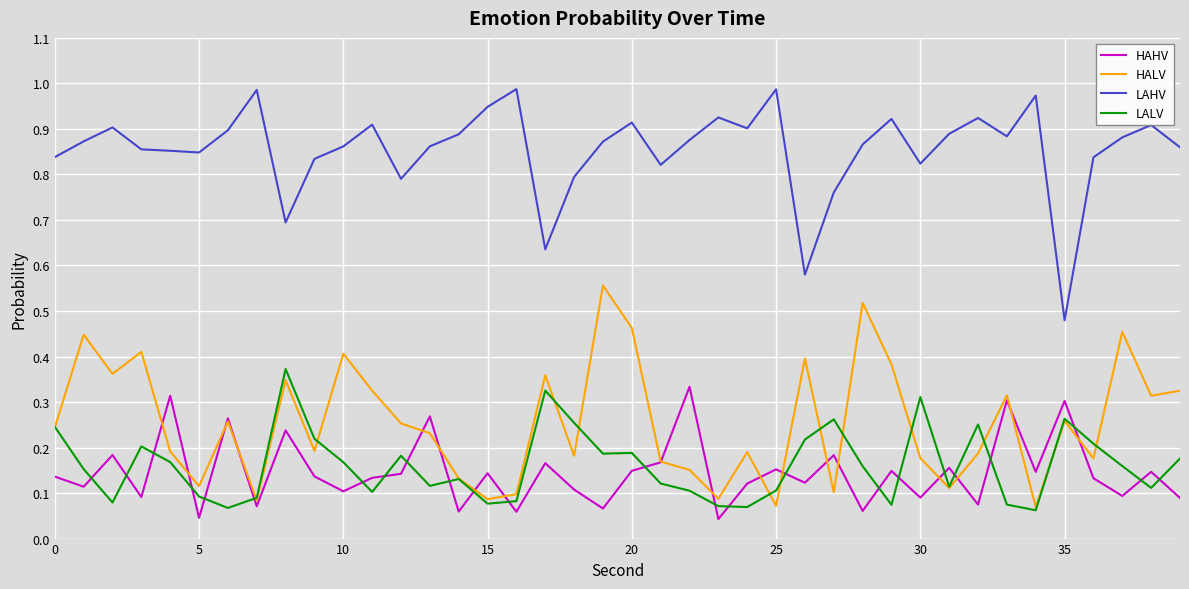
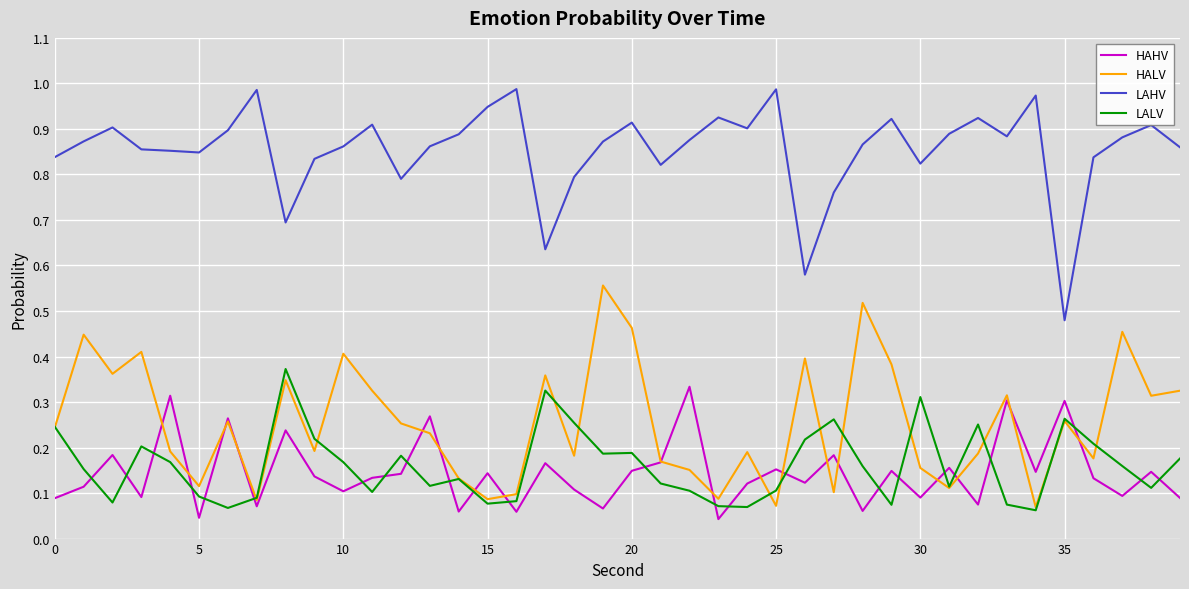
  {
    "HAHV": {
-     "0": 0.14,
+     "0": 0.09,
      "5": 0.05,
      "10": 0.10,
      "15": 0.14,
      "20": 0.15,
      "25": 0.15,
      "30": 0.09,
      "35": 0.30
    },
    "HALV": {
      "5": 0.12,
      "10": 0.41,
      "15": 0.09,
      "20": 0.46,
      "25": 0.07,
-     "30": 0.18
+     "30": 0.16
    },
    "LAHV": {
      "0": 0.84,
      "5": 0.85,
      "10": 0.86,
      "15": 0.95,
      "20": 0.91,
      "25": 0.99,
      "30": 0.82,
      "35": 0.48
    },
    "LALV": {
      "5": 0.09,
      "10": 0.17,
      "15": 0.08,
      "20": 0.19,
      "25": 0.11,
      "30": 0.31
    }
  }
